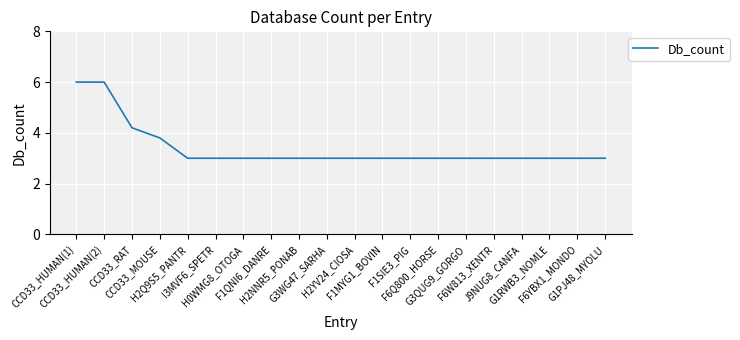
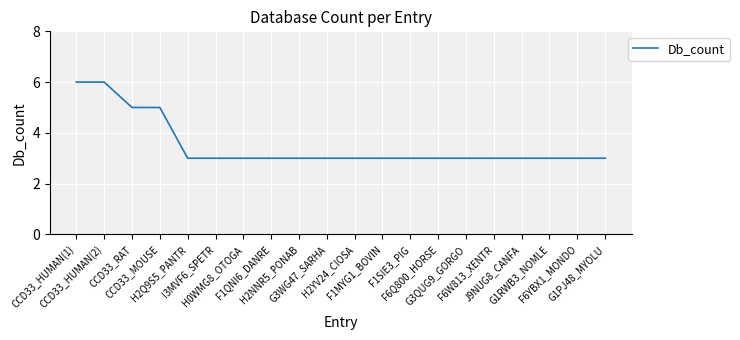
  {
    "CCD33_HUMAN(1)": 6.0,
    "CCD33_HUMAN(2)": 6.0,
-   "CCD33_RAT": 4.2,
-   "CCD33_MOUSE": 3.8,
+   "CCD33_RAT": 5.0,
+   "CCD33_MOUSE": 5.0,
    "H2Q9S5_PANTR": 3.0,
    "I3MVF6_SPETR": 3.0,
    "H0WMG8_OTOGA": 3.0,
    "F1QNI6_DANRE": 3.0,
    "H2NNR5_PONAB": 3.0,
    "G3WG47_SARHA": 3.0,
    "H2YV24_CIOSA": 3.0,
    "F1MYG1_BOVIN": 3.0,
    "F1SIE3_PIG": 3.0,
    "F6Q800_HORSE": 3.0,
    "G3QUG9_GORGO": 3.0,
    "F6W813_XENTR": 3.0,
    "J9NUG8_CANFA": 3.0,
    "G1RWB3_NOMLE": 3.0,
    "F6YBX1_MONDO": 3.0,
    "G1PJ48_MYOLU": 3.0
  }
